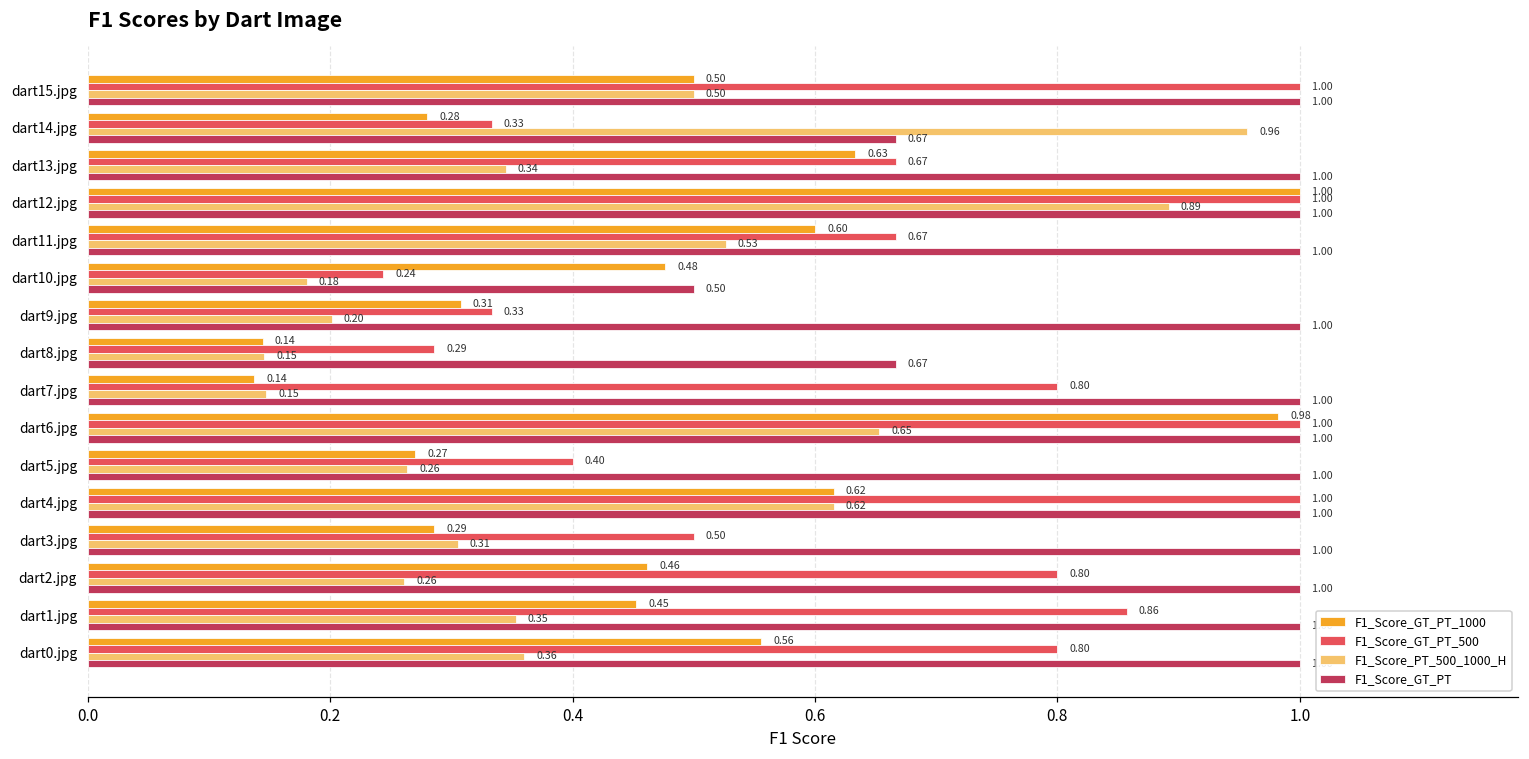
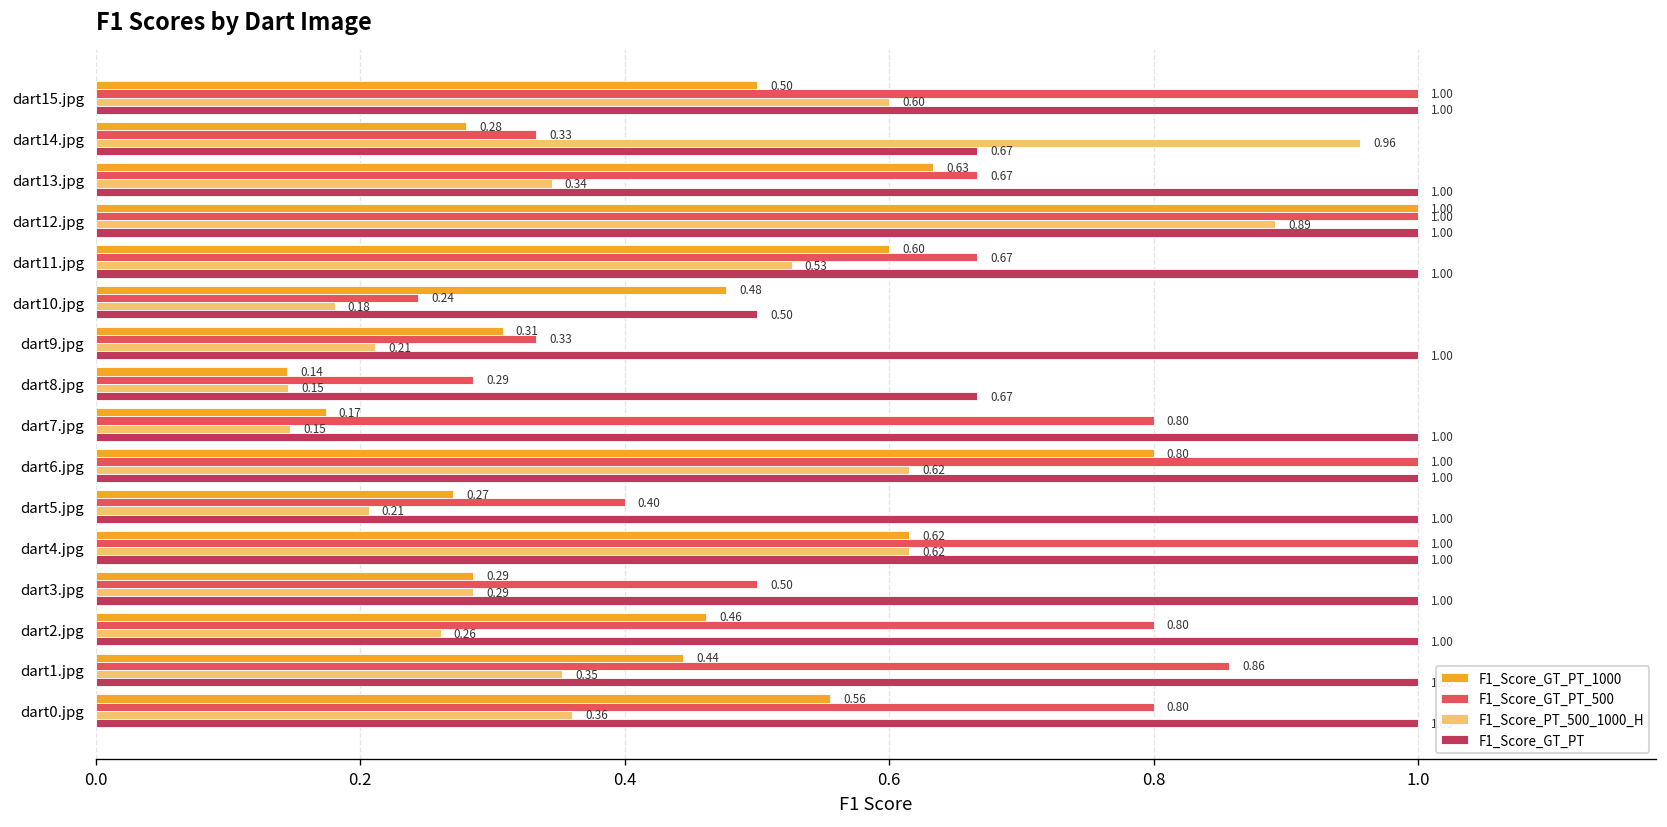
  {
    "F1_Score_GT_PT_1000": {
      "dart15.jpg": 0.50,
      "dart14.jpg": 0.28,
      "dart13.jpg": 0.63,
      "dart11.jpg": 0.60,
      "dart10.jpg": 0.48,
      "dart9.jpg": 0.31,
      "dart8.jpg": 0.14,
-     "dart7.jpg": 0.14,
-     "dart6.jpg": 0.98,
+     "dart7.jpg": 0.17,
+     "dart6.jpg": 0.80,
      "dart5.jpg": 0.27,
      "dart4.jpg": 0.62,
      "dart3.jpg": 0.29,
      "dart2.jpg": 0.46,
-     "dart1.jpg": 0.45,
+     "dart1.jpg": 0.44,
      "dart0.jpg": 0.56
    },
    "F1_Score_PT_500_1000_H": {
-     "dart15.jpg": 0.50,
+     "dart15.jpg": 0.60,
      "dart14.jpg": 0.96,
      "dart13.jpg": 0.34,
      "dart12.jpg": 0.89,
      "dart11.jpg": 0.53,
      "dart10.jpg": 0.18,
-     "dart9.jpg": 0.20,
+     "dart9.jpg": 0.21,
      "dart8.jpg": 0.15,
      "dart7.jpg": 0.15,
-     "dart6.jpg": 0.65,
-     "dart5.jpg": 0.26,
+     "dart6.jpg": 0.62,
+     "dart5.jpg": 0.21,
      "dart4.jpg": 0.62,
-     "dart3.jpg": 0.31,
+     "dart3.jpg": 0.29,
      "dart2.jpg": 0.26,
      "dart1.jpg": 0.35,
      "dart0.jpg": 0.36
    }
  }
